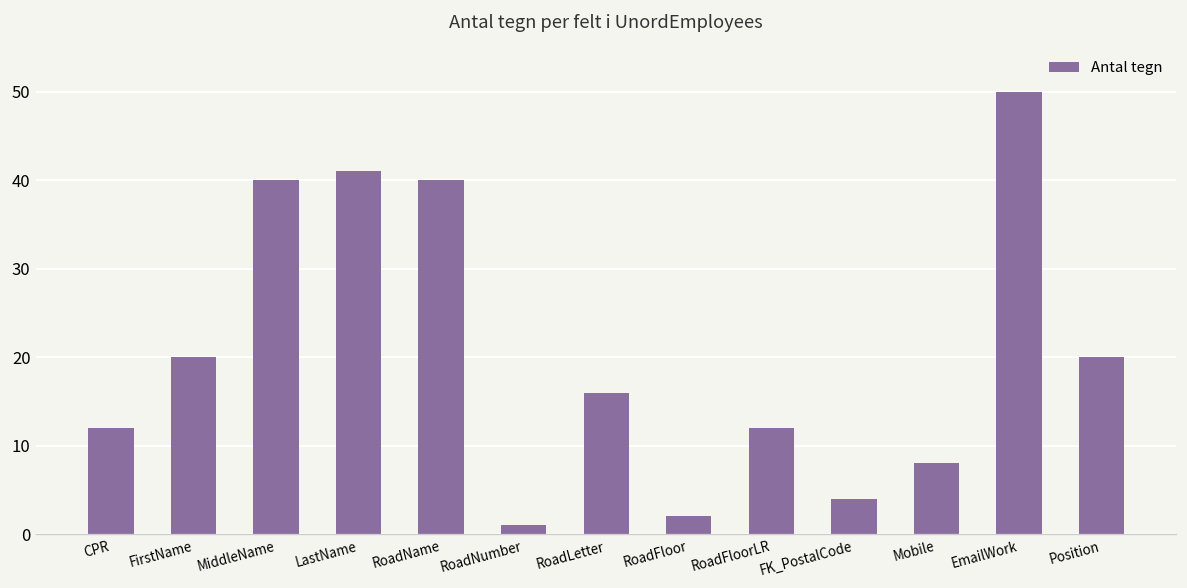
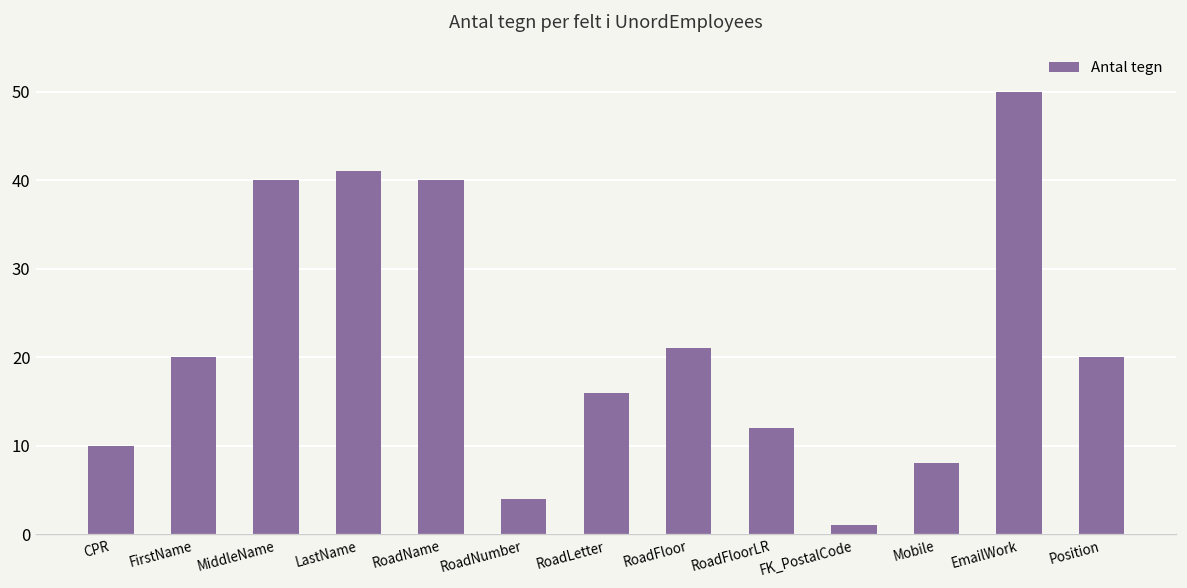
  {
-   "CPR": 12,
+   "CPR": 10,
    "FirstName": 20,
    "MiddleName": 40,
    "LastName": 41,
    "RoadName": 40,
-   "RoadNumber": 1,
+   "RoadNumber": 4,
    "RoadLetter": 16,
-   "RoadFloor": 2,
+   "RoadFloor": 21,
    "RoadFloorLR": 12,
-   "FK_PostalCode": 4,
+   "FK_PostalCode": 1,
    "Mobile": 8,
    "EmailWork": 50,
    "Position": 20
  }
